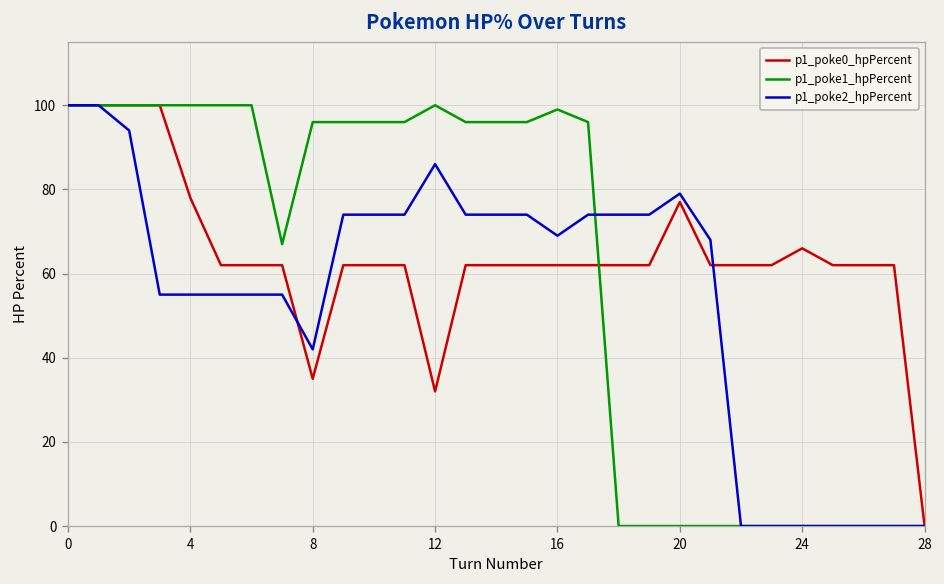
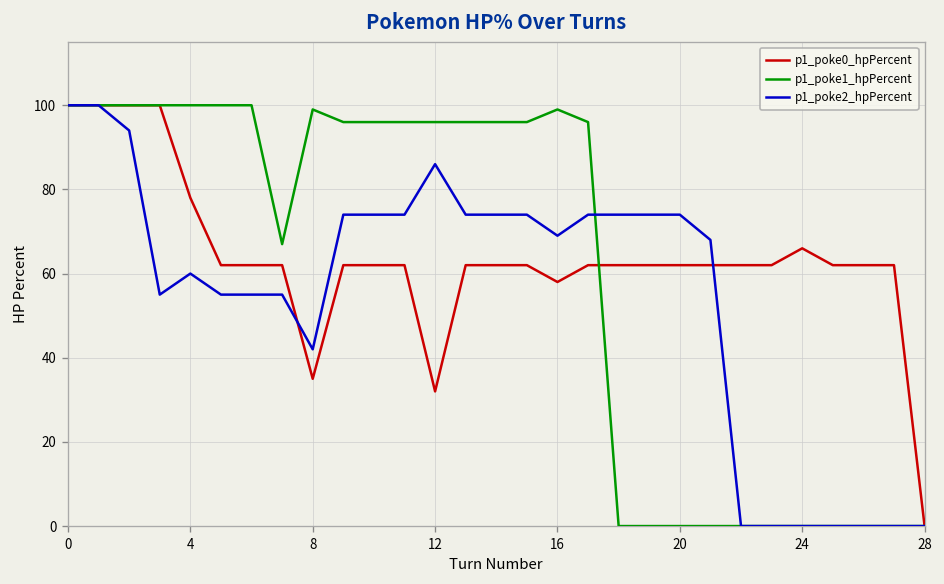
  {
    "p1_poke0_hpPercent": {
      "4": 78,
      "8": 35,
      "12": 32,
-     "16": 62,
-     "20": 77,
+     "16": 58,
+     "20": 62,
      "24": 66
    },
    "p1_poke1_hpPercent": {
      "4": 100,
-     "8": 96,
-     "12": 100,
+     "8": 99,
+     "12": 96,
      "16": 99,
      "20": 0
    },
    "p1_poke2_hpPercent": {
-     "4": 55,
+     "4": 60,
      "8": 42,
      "12": 86,
      "16": 69,
-     "20": 79
+     "20": 74
    }
  }
